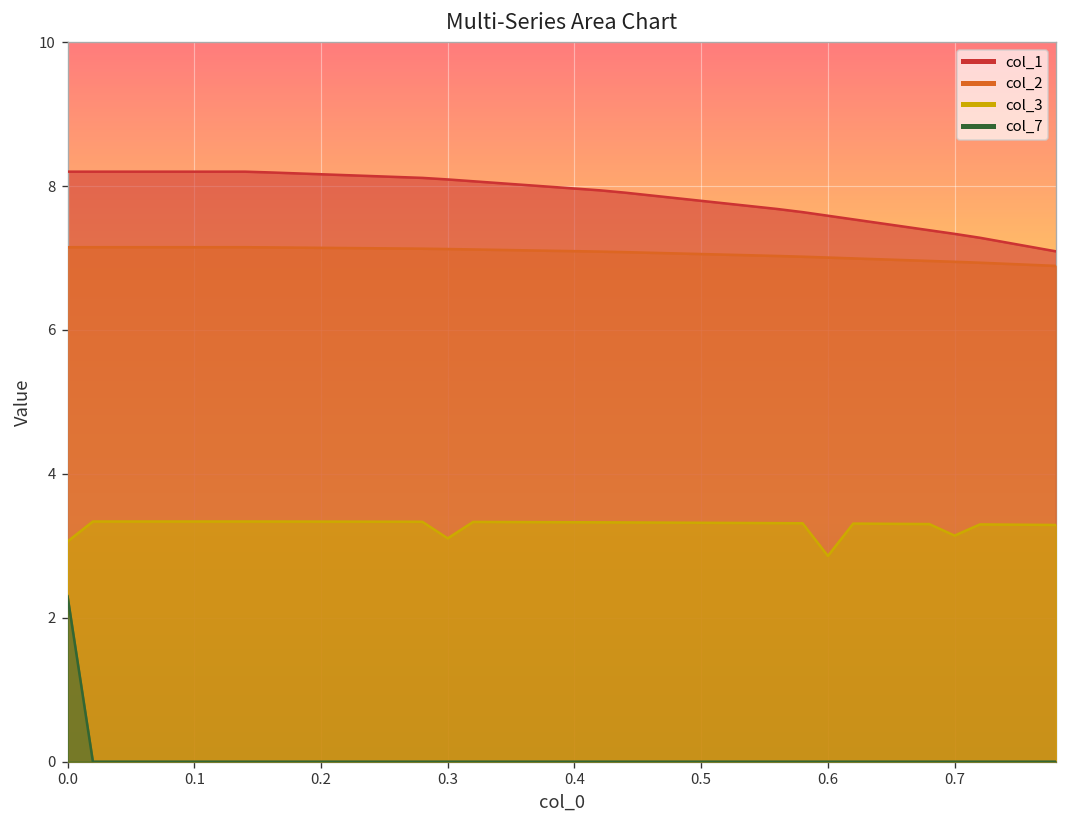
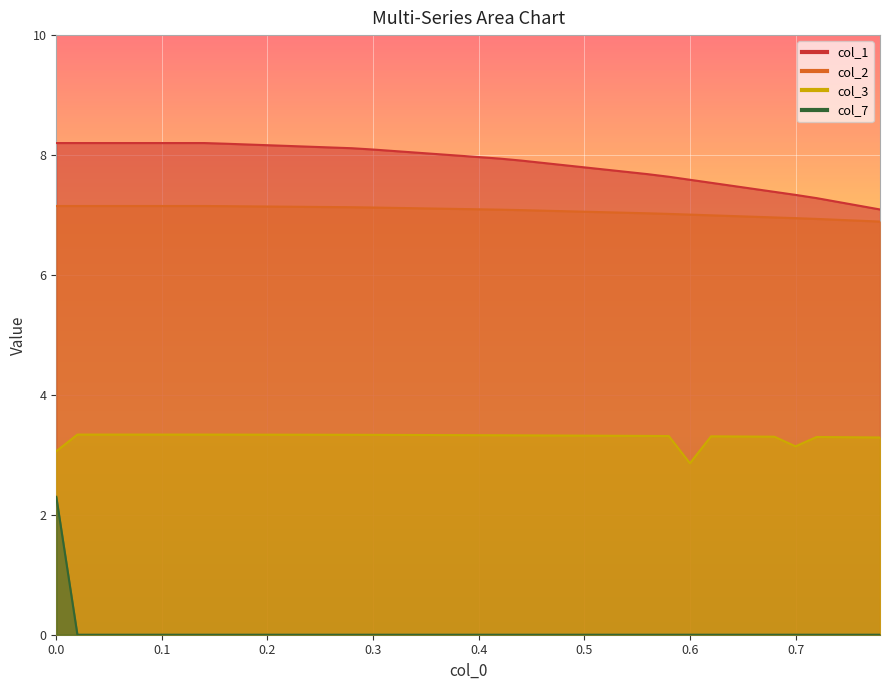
  {
    "col_3": {
      "0.0": 3.1,
      "0.1": 3.3,
      "0.2": 3.3,
-     "0.3": 3.1,
+     "0.3": 3.3,
      "0.4": 3.3,
      "0.5": 3.3,
      "0.6": 2.9,
      "0.7": 3.1
    },
    "col_7": {
      "0.0": 2.3,
      "0.1": 0.0,
      "0.2": 0.0,
      "0.3": 0.0,
      "0.4": 0.0,
      "0.5": 0.0,
      "0.6": 0.0,
      "0.7": 0.0
    }
  }
